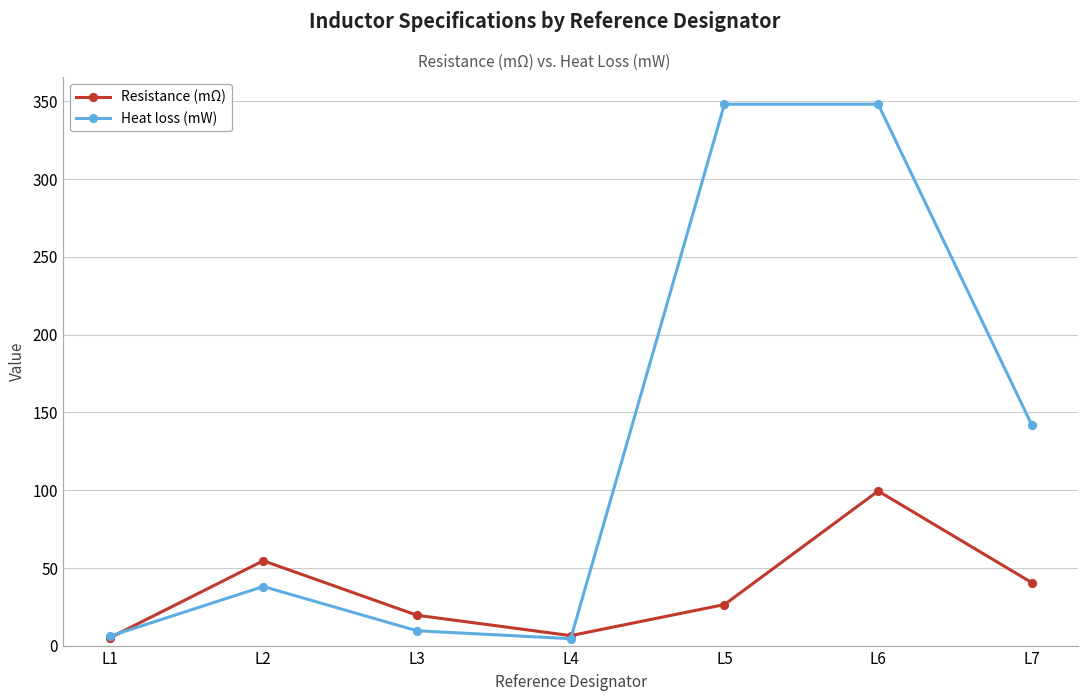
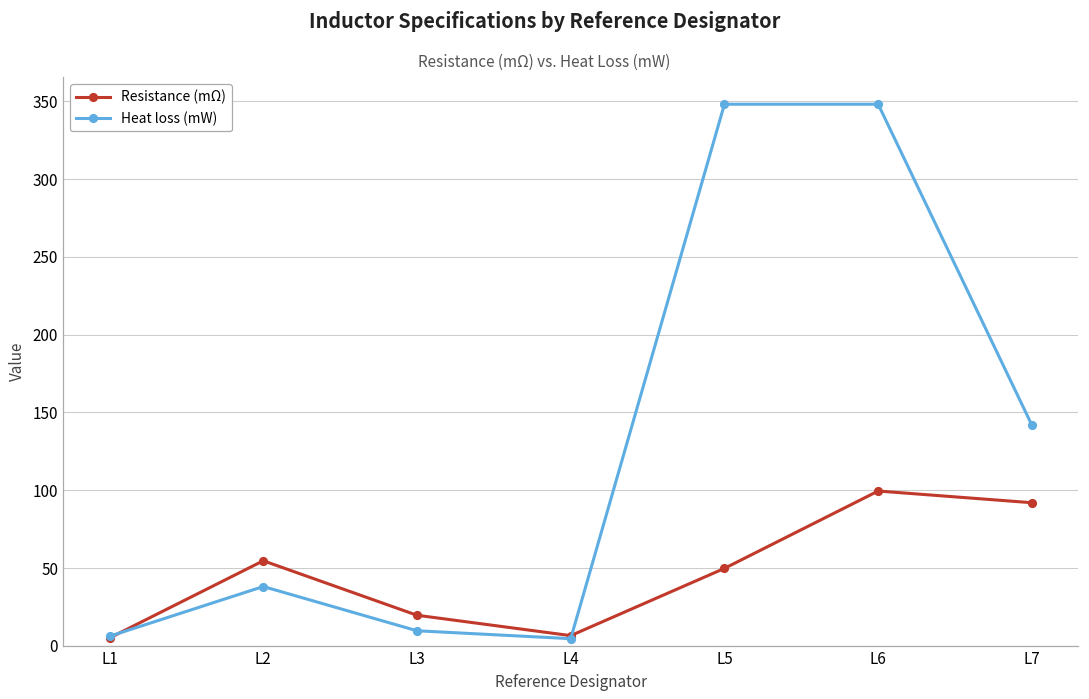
  {
    "Resistance (mΩ)": {
      "L2": 55,
      "L3": 20,
      "L4": 7,
-     "L5": 26,
+     "L5": 50,
      "L6": 99,
-     "L7": 41
+     "L7": 92
    },
    "Heat loss (mW)": {
      "L2": 38,
      "L3": 10,
      "L4": 5,
      "L5": 348,
      "L6": 348,
      "L7": 142
    }
  }
